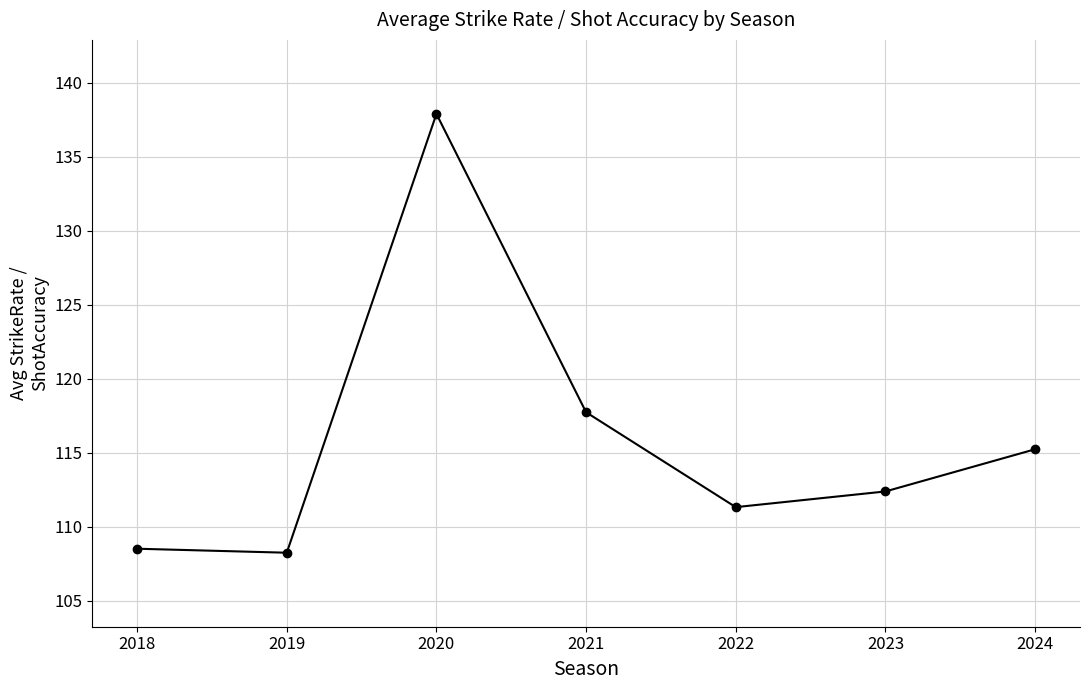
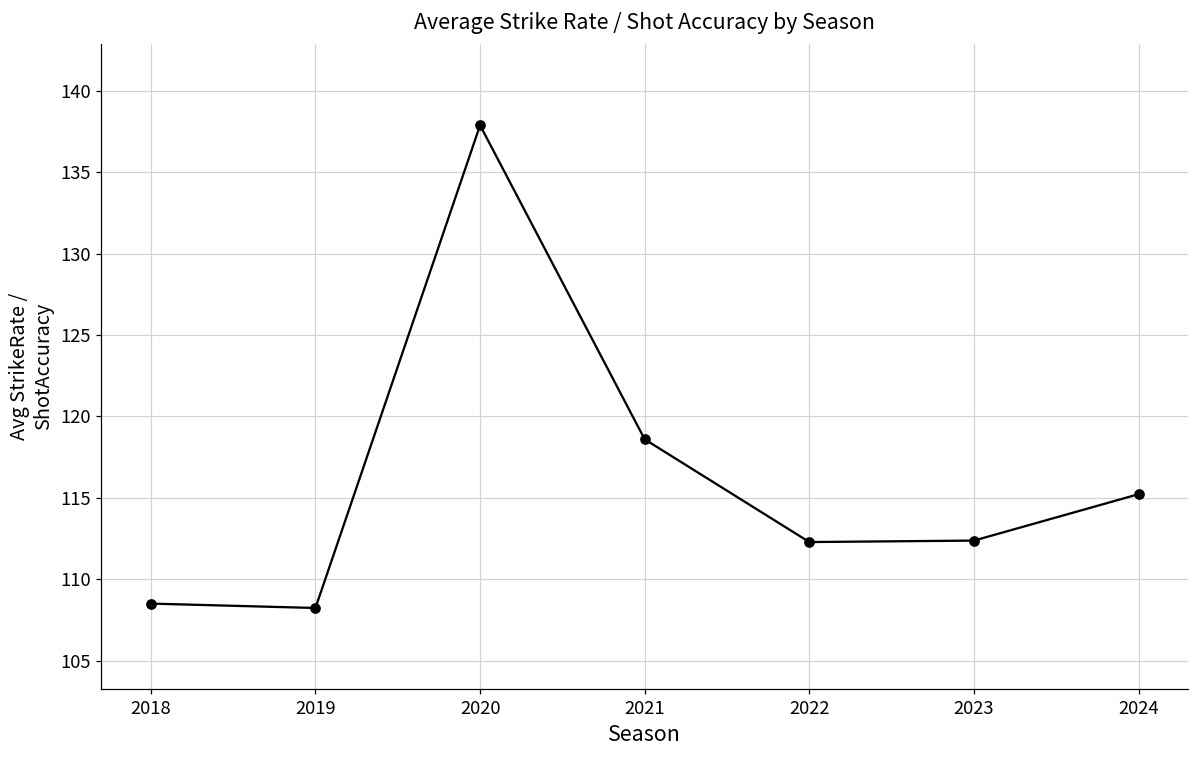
  {
    "2018": 108.5,
    "2019": 108.2,
    "2020": 137.9,
-   "2021": 117.7,
-   "2022": 111.3,
+   "2021": 118.6,
+   "2022": 112.3,
    "2023": 112.4,
    "2024": 115.2
  }
